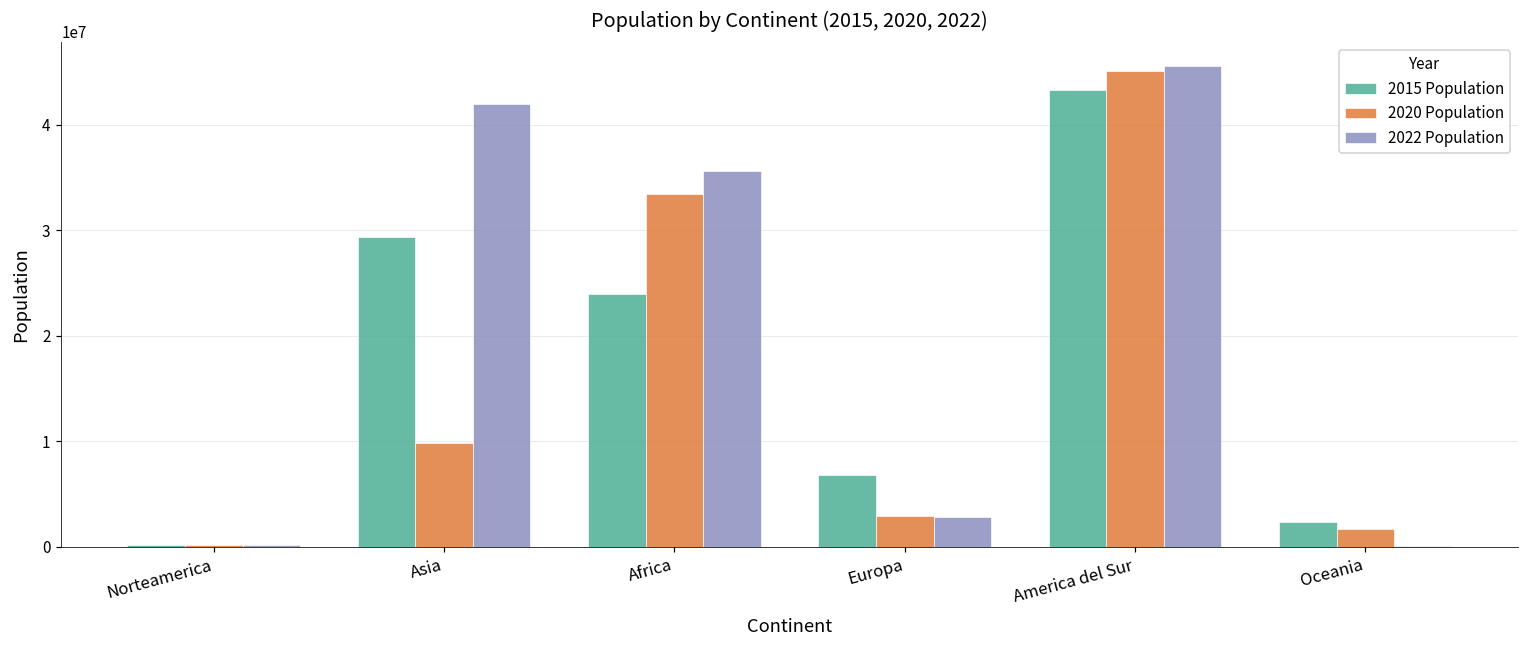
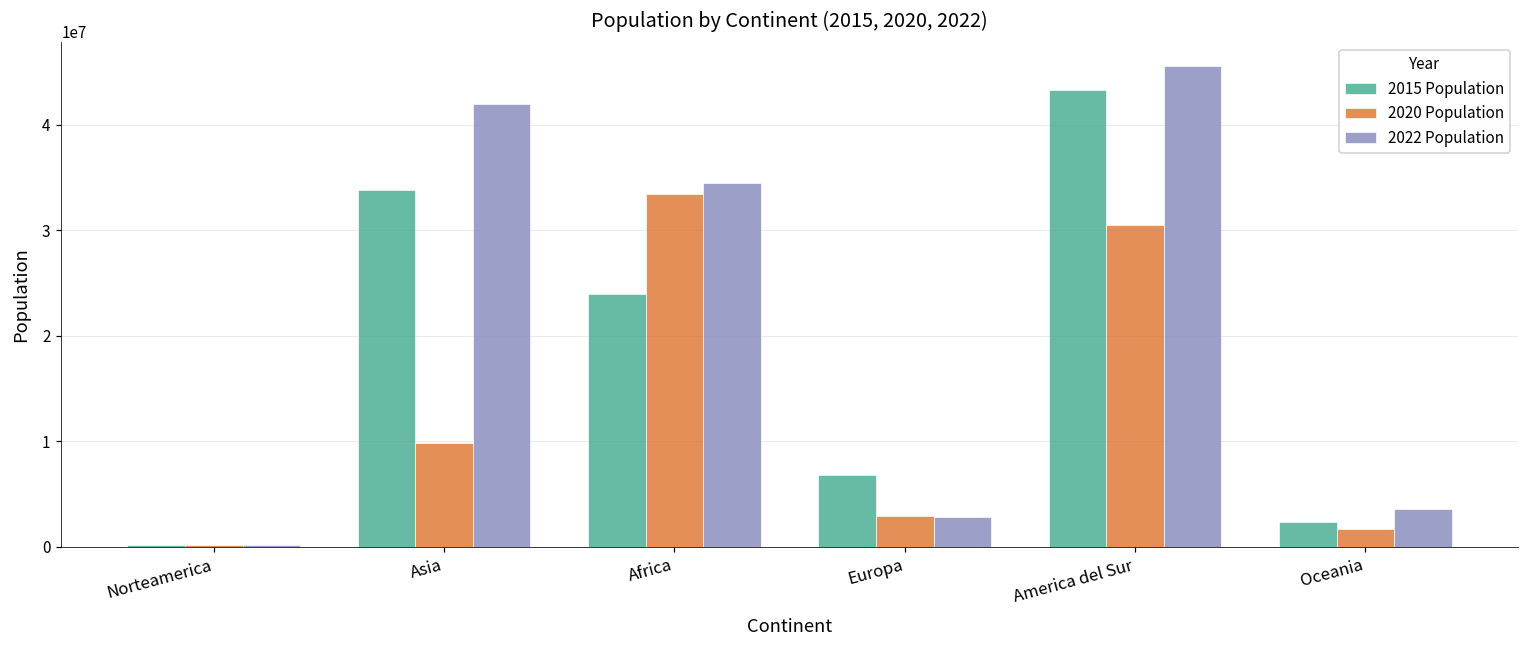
  {
    "2015 Population": {
-     "Asia": 29000000,
+     "Asia": 34000000,
      "Africa": 24000000,
      "Europa": 7000000,
      "America del Sur": 43000000,
      "Oceania": 2000000
    },
    "2020 Population": {
      "Asia": 10000000,
      "Africa": 33000000,
      "Europa": 3000000,
-     "America del Sur": 45000000,
+     "America del Sur": 30000000,
      "Oceania": 2000000
    },
    "2022 Population": {
      "Asia": 42000000,
-     "Africa": 36000000,
+     "Africa": 34000000,
      "Europa": 3000000,
      "America del Sur": 46000000,
-     "Oceania": 0
+     "Oceania": 4000000
    }
  }
